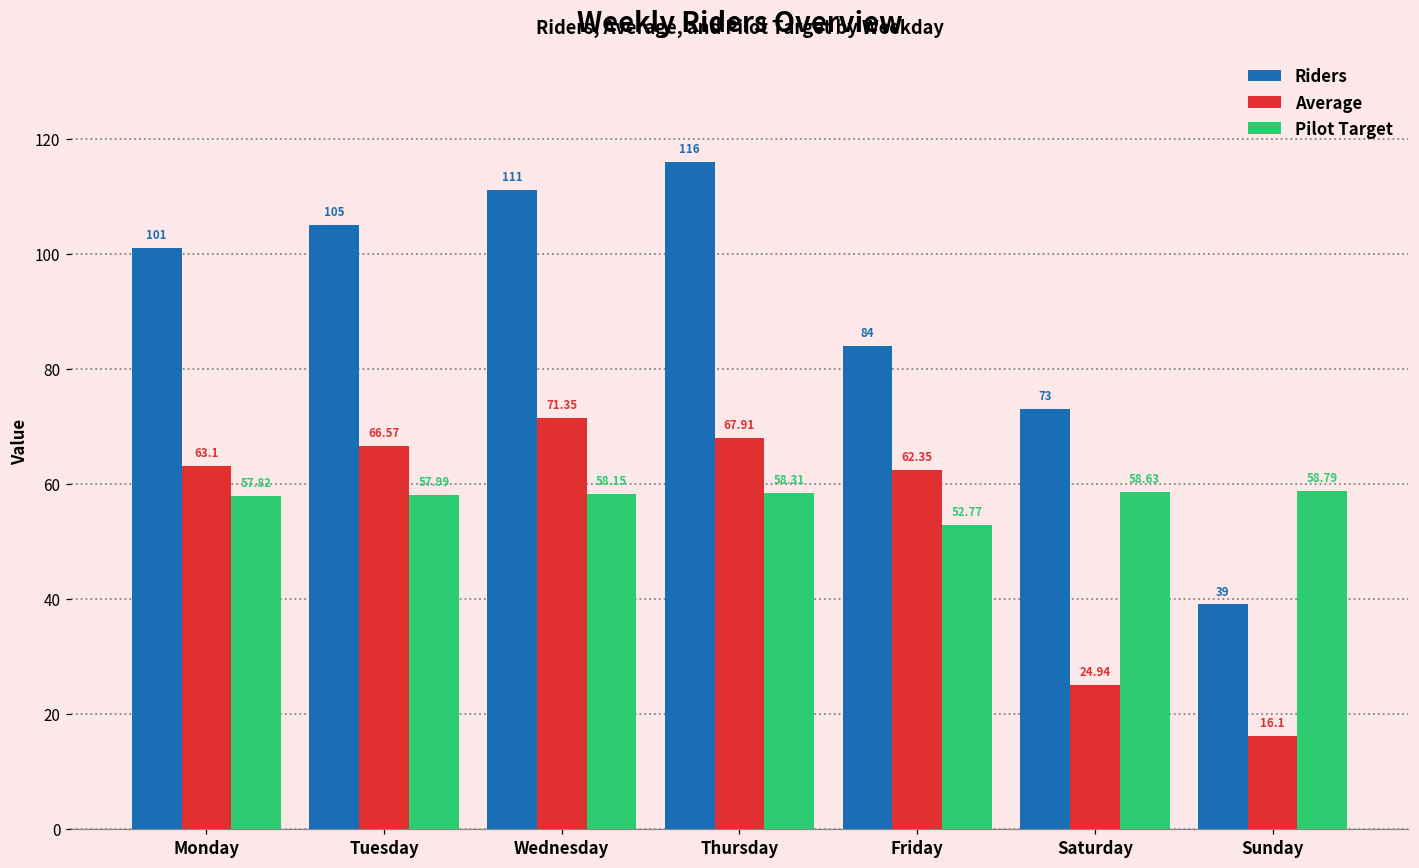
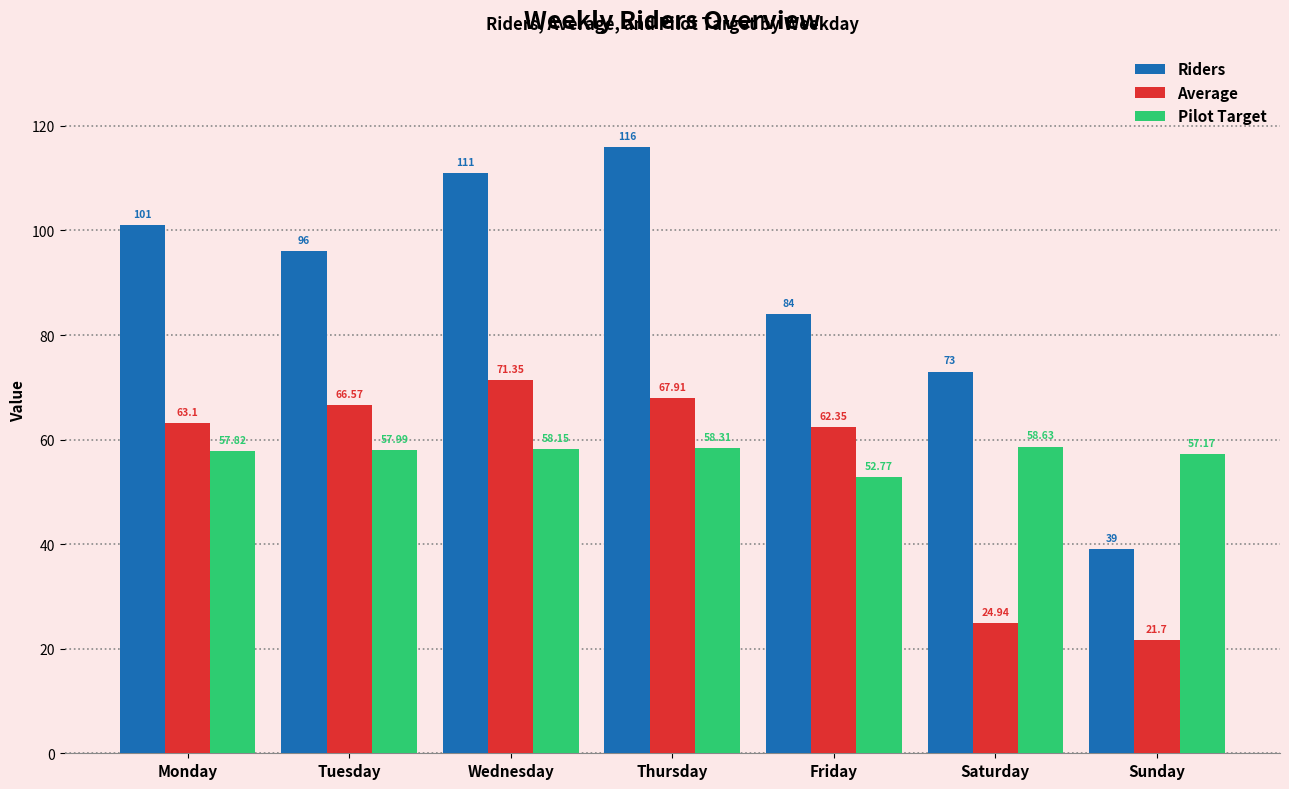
  {
    "Riders": {
      "Monday": 101,
-     "Tuesday": 105,
+     "Tuesday": 96,
      "Wednesday": 111,
      "Thursday": 116,
      "Friday": 84,
      "Saturday": 73,
      "Sunday": 39
    },
    "Average": {
      "Monday": 63.1,
      "Tuesday": 66.57,
      "Wednesday": 71.35,
      "Thursday": 67.91,
      "Friday": 62.35,
      "Saturday": 24.94,
-     "Sunday": 16.1
+     "Sunday": 21.7
    },
    "Pilot Target": {
      "Monday": 57.82,
      "Tuesday": 57.99,
      "Wednesday": 58.15,
      "Thursday": 58.31,
      "Friday": 52.77,
      "Saturday": 58.63,
-     "Sunday": 58.79
+     "Sunday": 57.17
    }
  }
